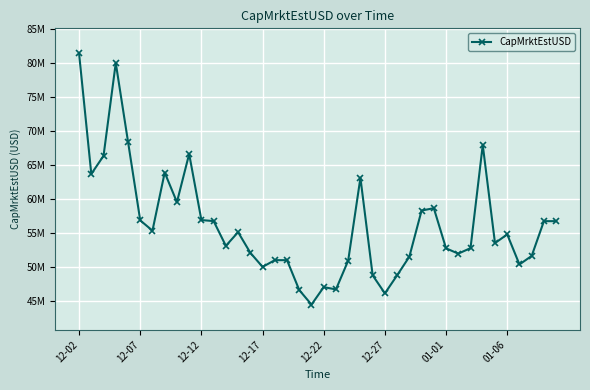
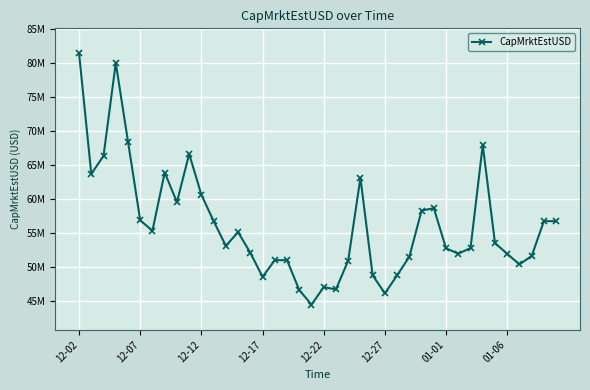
  {
    "12-02": 81000000,
    "12-07": 57000000,
-   "12-12": 57000000,
-   "12-17": 50000000,
+   "12-12": 61000000,
+   "12-17": 49000000,
    "12-22": 47000000,
    "12-27": 46000000,
    "01-01": 53000000,
-   "01-06": 55000000
+   "01-06": 52000000
  }
